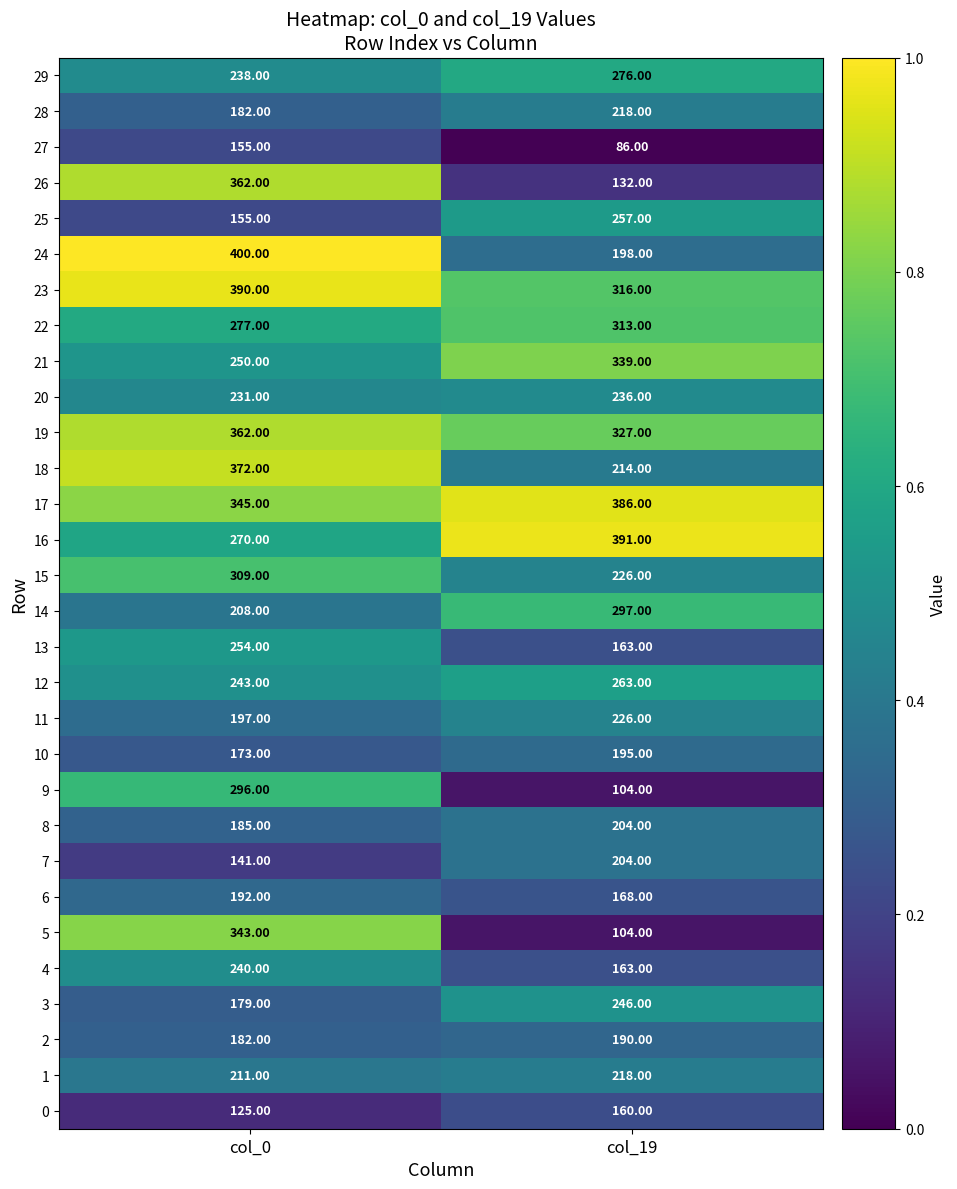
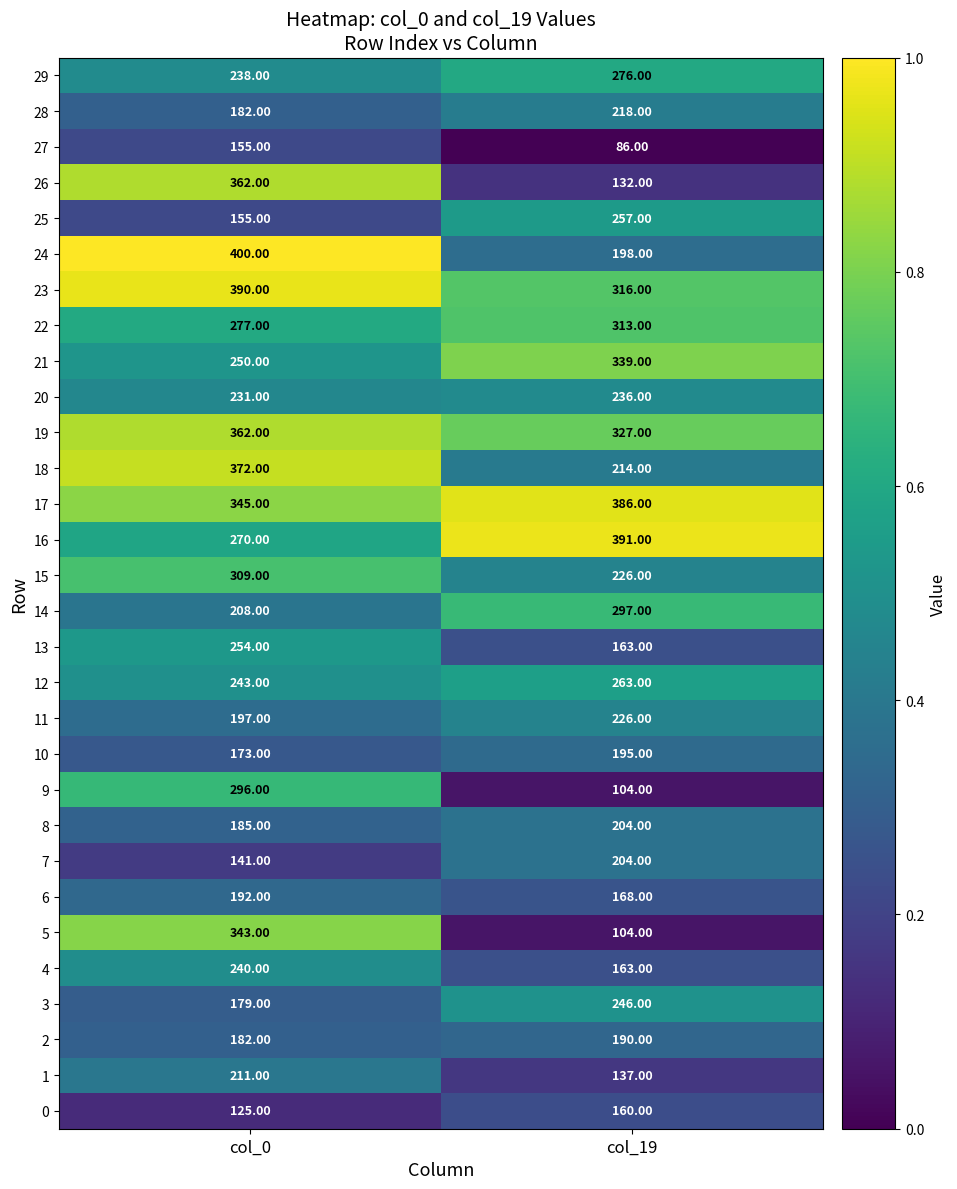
  {
    "29": {
      "col_0": 238.00,
      "col_19": 276.00
    },
    "28": {
      "col_0": 182.00,
      "col_19": 218.00
    },
    "27": {
      "col_0": 155.00,
      "col_19": 86.00
    },
    "26": {
      "col_0": 362.00,
      "col_19": 132.00
    },
    "25": {
      "col_0": 155.00,
      "col_19": 257.00
    },
    "24": {
      "col_0": 400.00,
      "col_19": 198.00
    },
    "23": {
      "col_0": 390.00,
      "col_19": 316.00
    },
    "22": {
      "col_0": 277.00,
      "col_19": 313.00
    },
    "21": {
      "col_0": 250.00,
      "col_19": 339.00
    },
    "20": {
      "col_0": 231.00,
      "col_19": 236.00
    },
    "19": {
      "col_0": 362.00,
      "col_19": 327.00
    },
    "18": {
      "col_0": 372.00,
      "col_19": 214.00
    },
    "17": {
      "col_0": 345.00,
      "col_19": 386.00
    },
    "16": {
      "col_0": 270.00,
      "col_19": 391.00
    },
    "15": {
      "col_0": 309.00,
      "col_19": 226.00
    },
    "14": {
      "col_0": 208.00,
      "col_19": 297.00
    },
    "13": {
      "col_0": 254.00,
      "col_19": 163.00
    },
    "12": {
      "col_0": 243.00,
      "col_19": 263.00
    },
    "11": {
      "col_0": 197.00,
      "col_19": 226.00
    },
    "10": {
      "col_0": 173.00,
      "col_19": 195.00
    },
    "9": {
      "col_0": 296.00,
      "col_19": 104.00
    },
    "8": {
      "col_0": 185.00,
      "col_19": 204.00
    },
    "7": {
      "col_0": 141.00,
      "col_19": 204.00
    },
    "6": {
      "col_0": 192.00,
      "col_19": 168.00
    },
    "5": {
      "col_0": 343.00,
      "col_19": 104.00
    },
    "4": {
      "col_0": 240.00,
      "col_19": 163.00
    },
    "3": {
      "col_0": 179.00,
      "col_19": 246.00
    },
    "2": {
      "col_0": 182.00,
      "col_19": 190.00
    },
    "1": {
      "col_0": 211.00,
-     "col_19": 218.00
+     "col_19": 137.00
    },
    "0": {
      "col_0": 125.00,
      "col_19": 160.00
    }
  }
